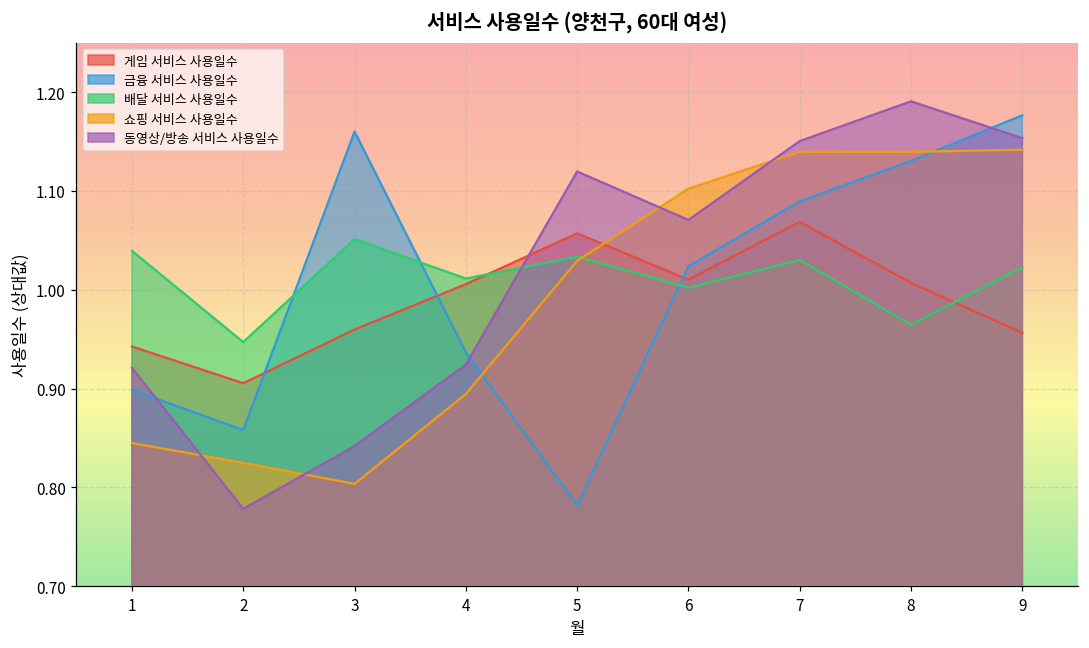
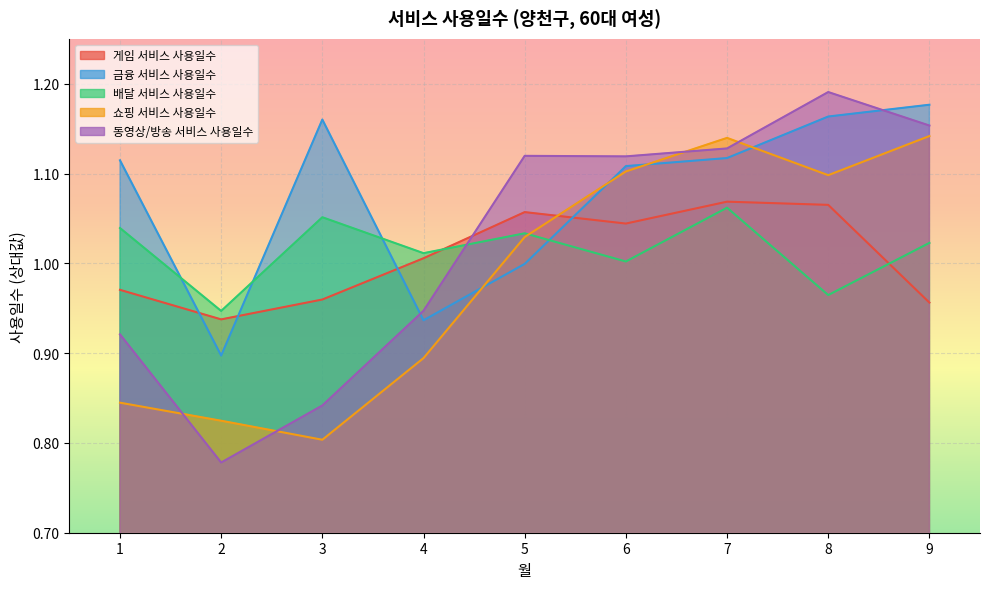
  {
    "게임 서비스 사용일수": {
-     "1": 0.94,
-     "2": 0.91,
+     "1": 0.97,
+     "2": 0.94,
      "3": 0.96,
      "4": 1.01,
      "5": 1.06,
-     "6": 1.01,
+     "6": 1.04,
      "7": 1.07,
-     "8": 1.01,
+     "8": 1.07,
      "9": 0.96
    },
    "금융 서비스 사용일수": {
-     "1": 0.90,
-     "2": 0.86,
+     "1": 1.11,
+     "2": 0.90,
      "3": 1.16,
      "4": 0.94,
-     "5": 0.78,
-     "6": 1.02,
-     "7": 1.09,
-     "8": 1.13,
+     "5": 1.00,
+     "6": 1.11,
+     "7": 1.12,
+     "8": 1.16,
      "9": 1.18
    },
    "배달 서비스 사용일수": {
      "1": 1.04,
      "2": 0.95,
      "3": 1.05,
      "4": 1.01,
      "5": 1.03,
      "6": 1.00,
-     "7": 1.03,
+     "7": 1.06,
      "8": 0.96,
      "9": 1.02
    },
    "쇼핑 서비스 사용일수": {
      "1": 0.84,
      "2": 0.82,
      "3": 0.80,
      "4": 0.89,
      "5": 1.03,
      "6": 1.10,
      "7": 1.14,
-     "8": 1.14,
+     "8": 1.10,
      "9": 1.14
    },
    "동영상/방송 서비스 사용일수": {
      "1": 0.92,
      "2": 0.78,
      "3": 0.84,
-     "4": 0.92,
+     "4": 0.95,
      "5": 1.12,
-     "6": 1.07,
-     "7": 1.15,
+     "6": 1.12,
+     "7": 1.13,
      "8": 1.19,
      "9": 1.15
    }
  }
